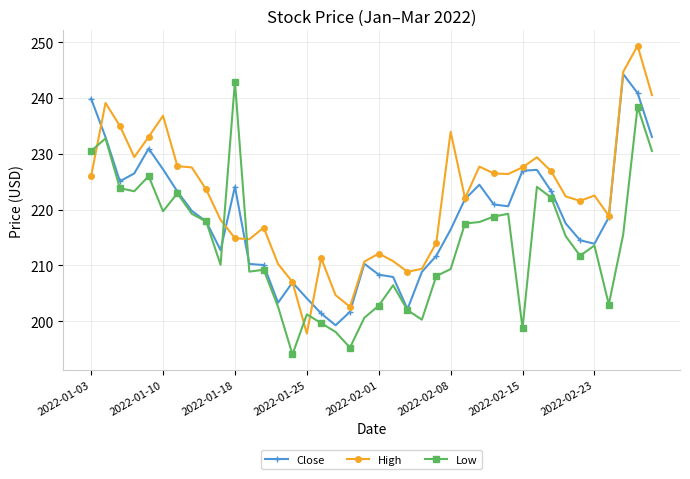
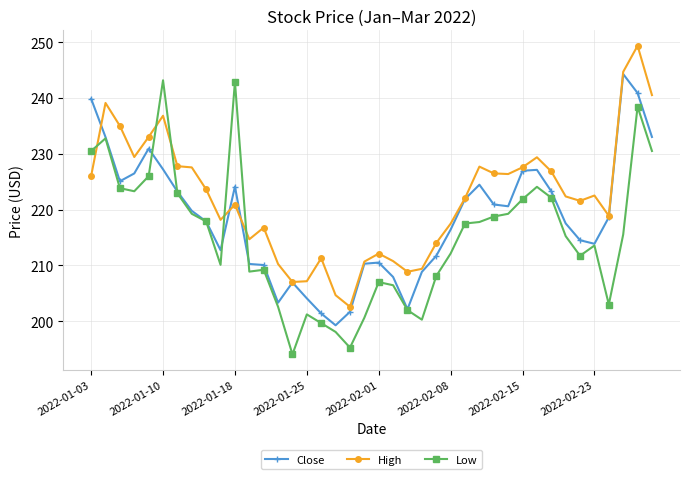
  {
    "Close": {
      "2022-01-03": 240,
      "2022-01-10": 227,
      "2022-01-18": 224,
      "2022-01-25": 204,
-     "2022-02-01": 208,
+     "2022-02-01": 211,
      "2022-02-08": 216,
      "2022-02-15": 227
    },
    "High": {
      "2022-01-03": 226,
      "2022-01-10": 237,
-     "2022-01-18": 215,
-     "2022-01-25": 198,
+     "2022-01-18": 221,
+     "2022-01-25": 207,
      "2022-02-01": 212,
-     "2022-02-08": 234,
+     "2022-02-08": 217,
      "2022-02-15": 228,
      "2022-02-23": 223
    },
    "Low": {
      "2022-01-03": 230,
-     "2022-01-10": 220,
+     "2022-01-10": 243,
      "2022-01-18": 243,
      "2022-01-25": 201,
-     "2022-02-01": 203,
-     "2022-02-08": 209,
-     "2022-02-15": 199
+     "2022-02-01": 207,
+     "2022-02-08": 212,
+     "2022-02-15": 222
    }
  }
